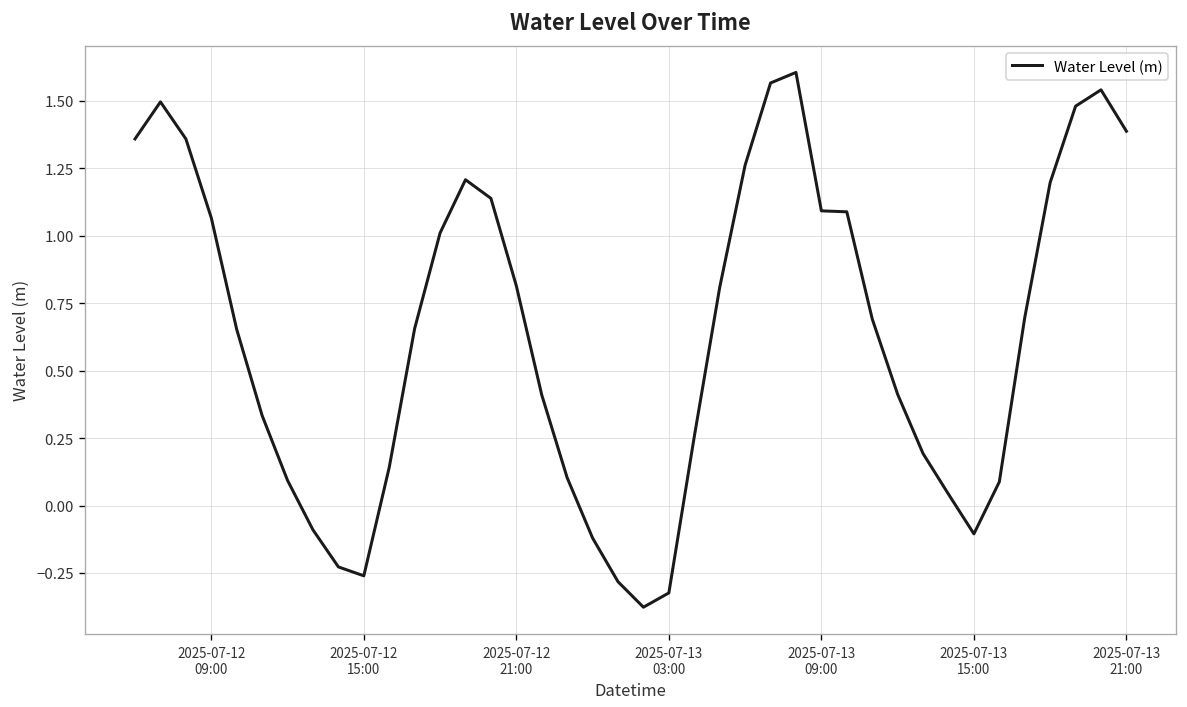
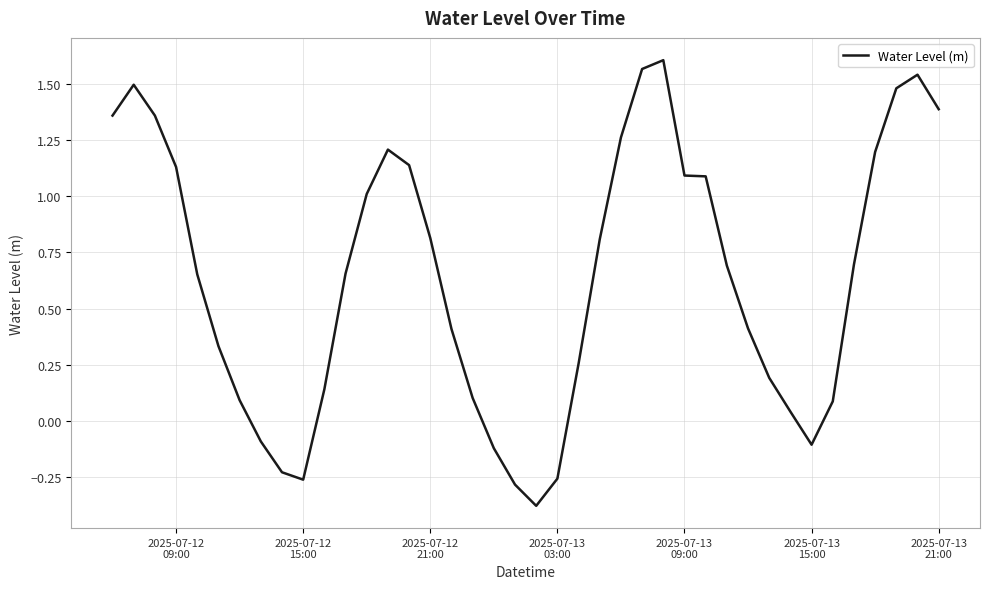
  {
-   "2025-07-12 09:00": 1.07,
+   "2025-07-12 09:00": 1.13,
    "2025-07-12 15:00": -0.26,
    "2025-07-12 21:00": 0.81,
-   "2025-07-13 03:00": -0.32,
+   "2025-07-13 03:00": -0.26,
    "2025-07-13 09:00": 1.09,
    "2025-07-13 15:00": -0.11,
    "2025-07-13 21:00": 1.39
  }
